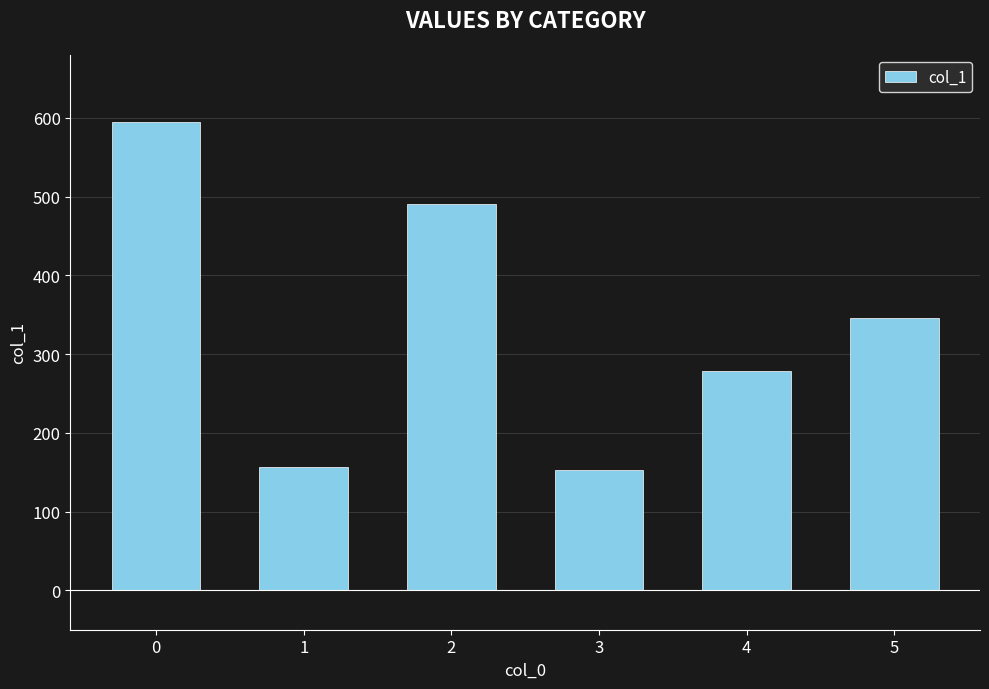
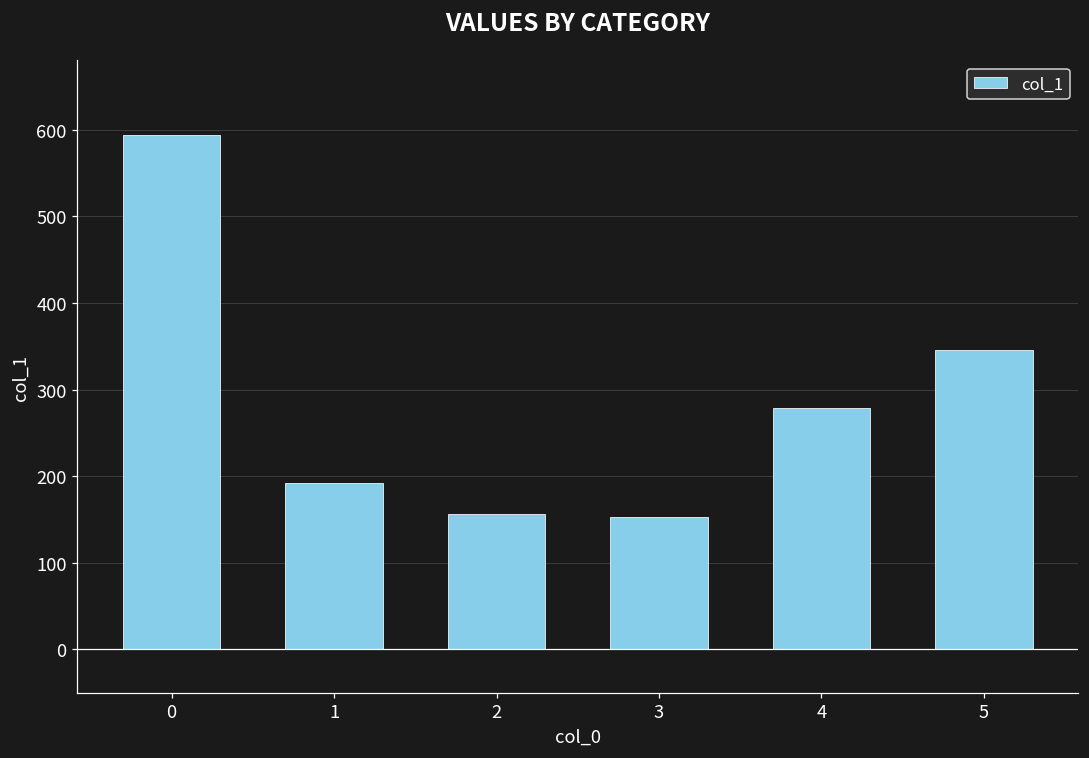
  {
    "0": 590,
-   "1": 160,
-   "2": 490,
+   "1": 190,
+   "2": 160,
    "3": 150,
    "4": 280,
    "5": 350
  }
